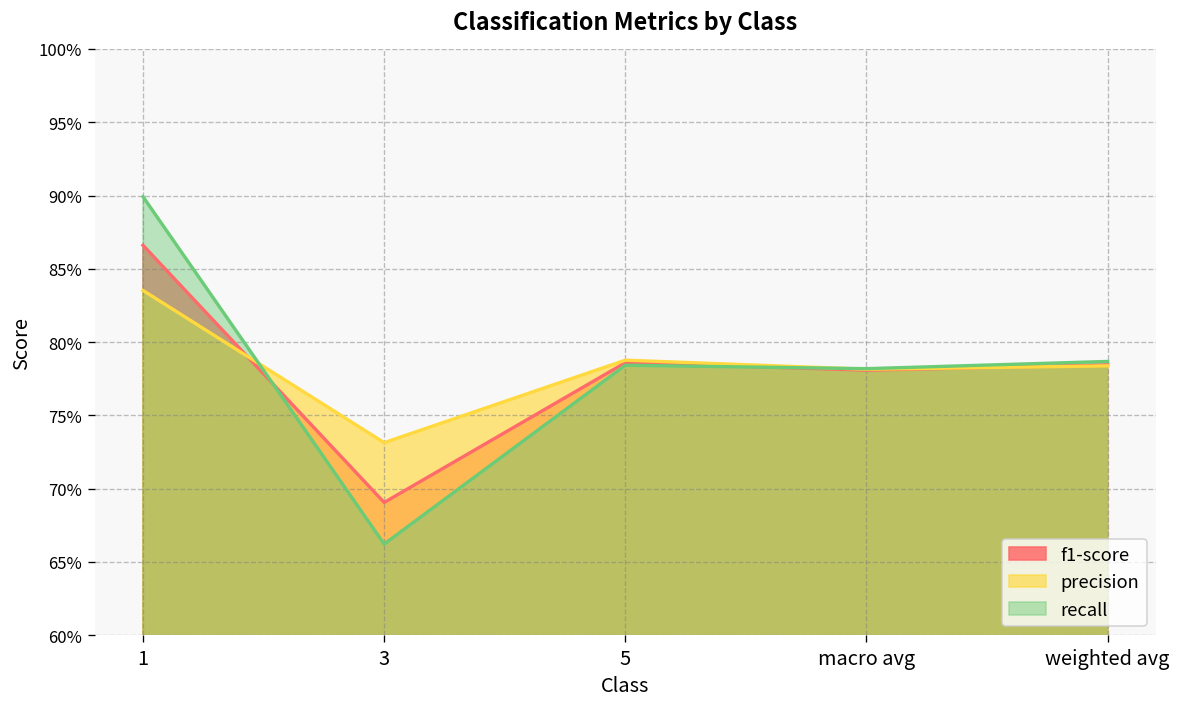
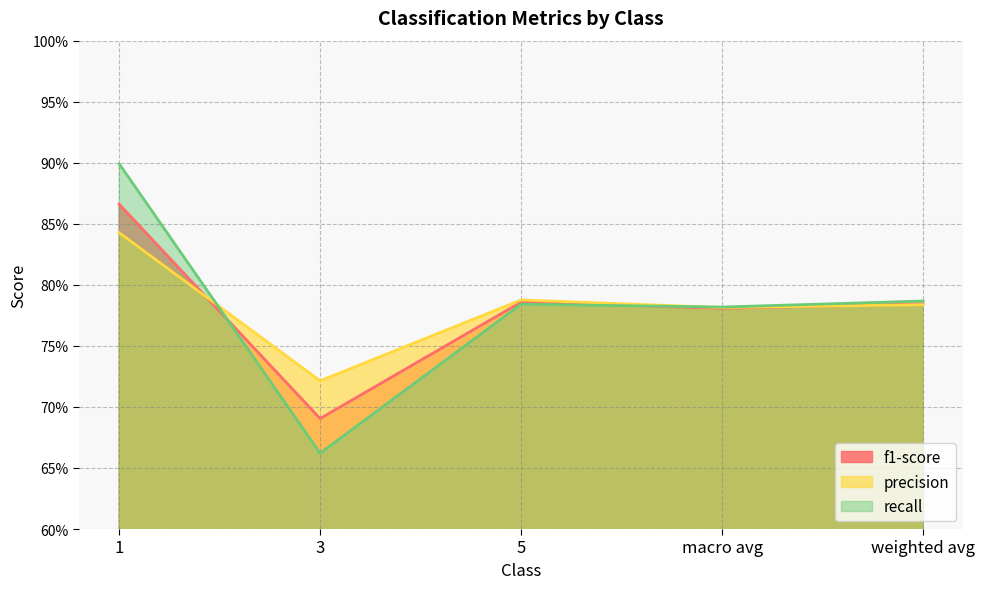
  {
    "f1-score": {
      "1": "86.6%",
      "3": "69.0%"
    },
    "precision": {
-     "1": "83.5%",
-     "3": "73.1%"
+     "1": "84.3%",
+     "3": "72.1%"
    },
    "recall": {
      "1": "89.9%",
      "3": "66.2%",
      "weighted avg": "78.7%"
    }
  }
